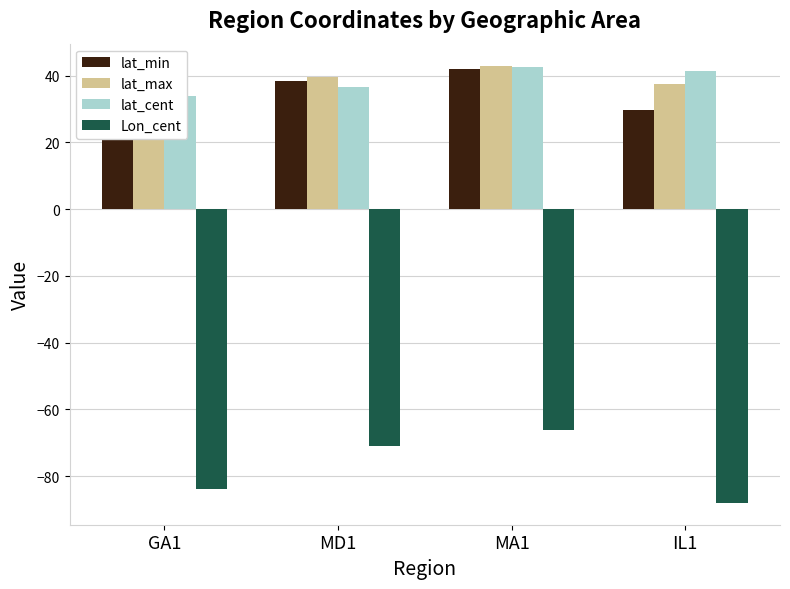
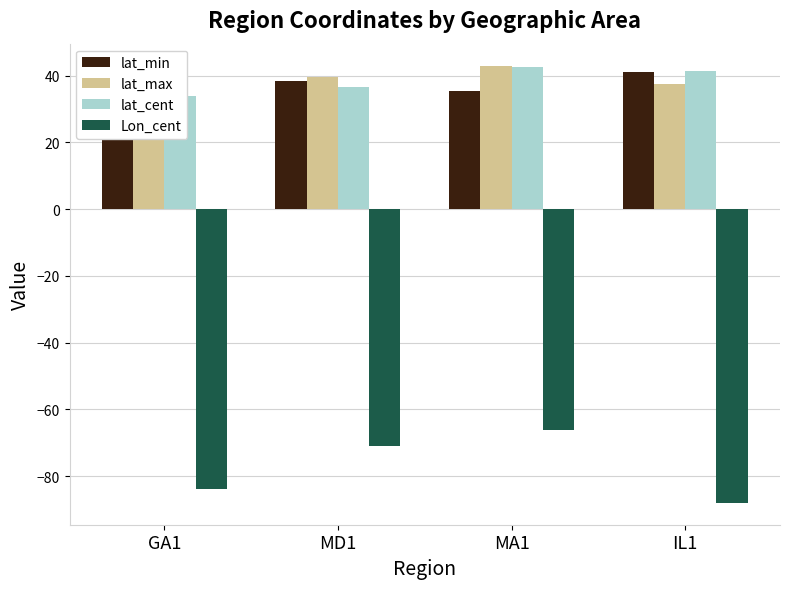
  {
    "lat_min": {
      "MD1": 39,
-     "MA1": 42,
-     "IL1": 30
+     "MA1": 35,
+     "IL1": 41
    },
    "lat_max": {
      "MD1": 40,
      "MA1": 43,
      "IL1": 38
    },
    "lat_cent": {
      "MD1": 37,
      "MA1": 43,
      "IL1": 42
    },
    "Lon_cent": {
      "GA1": -84,
      "MD1": -71,
      "MA1": -66,
      "IL1": -88
    }
  }
